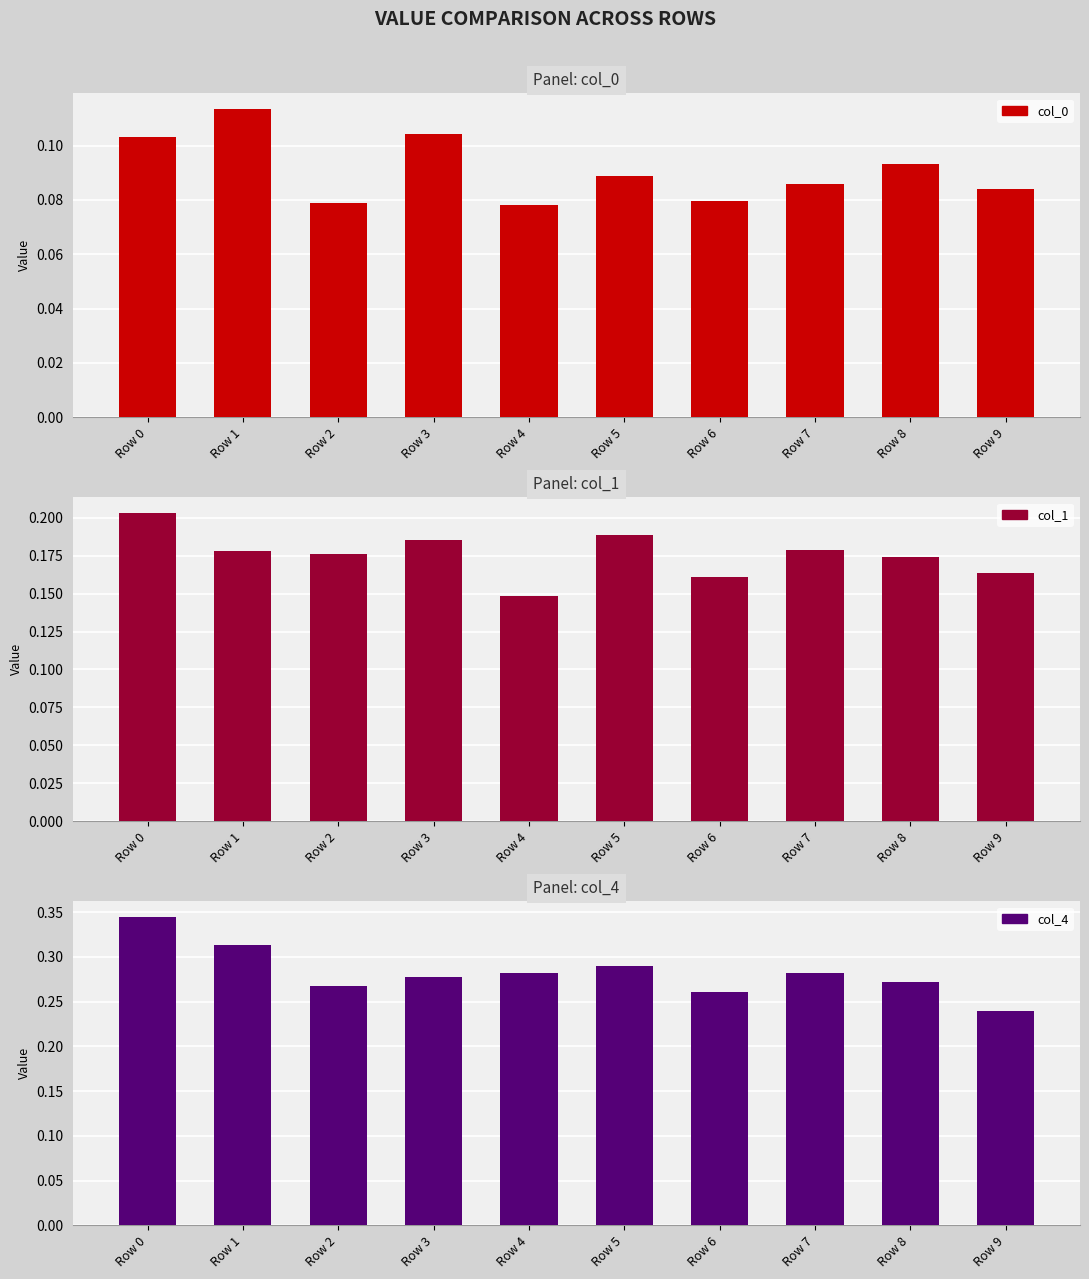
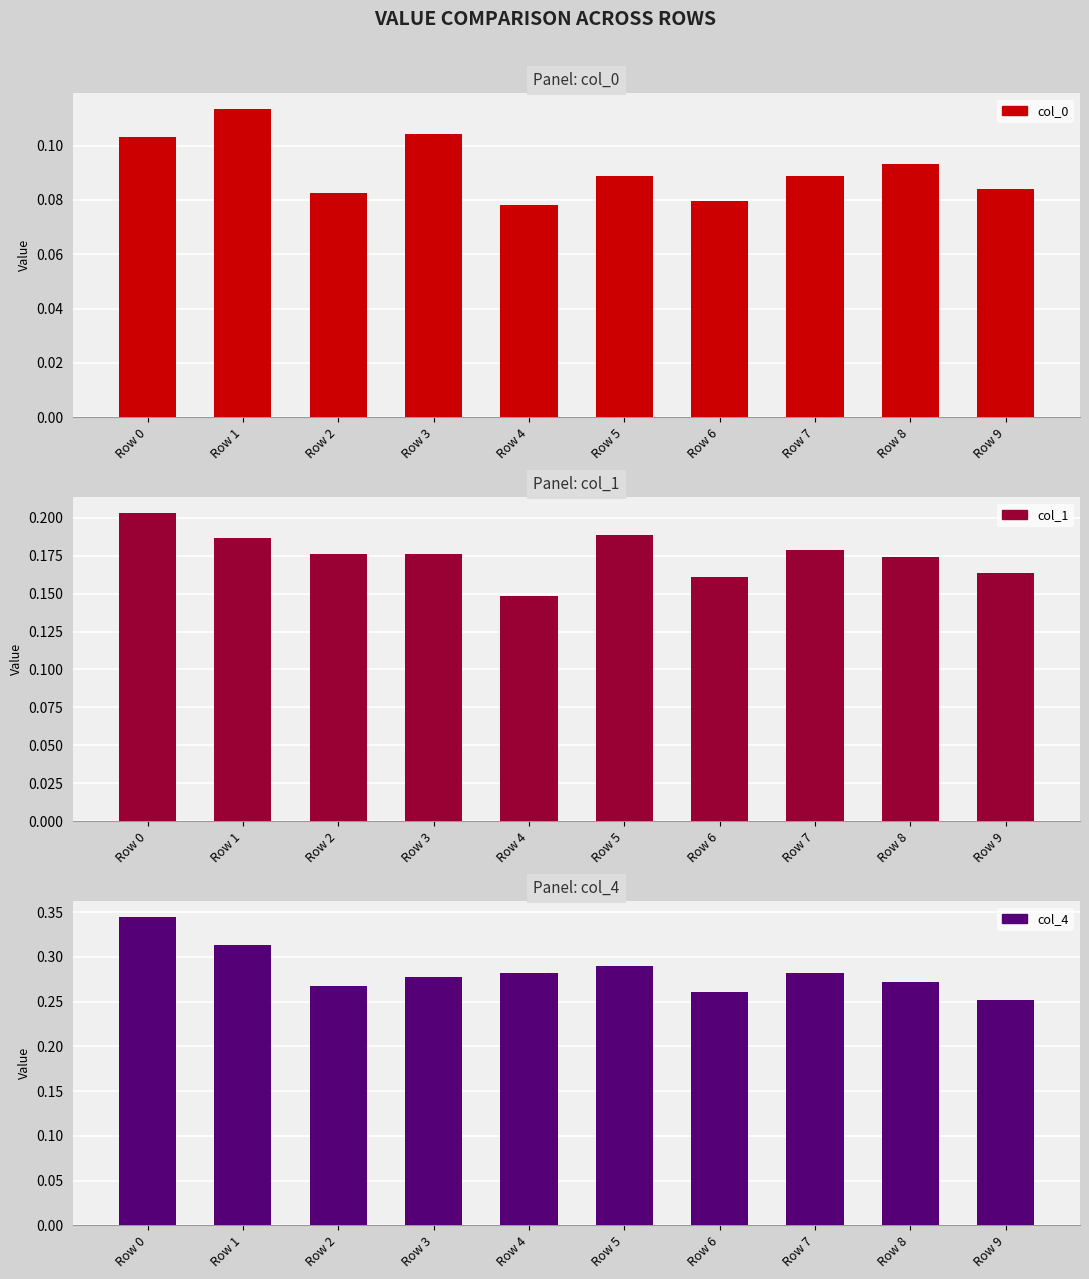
  {
    "Panel: col_0": {
      "Row 0": 0.103,
      "Row 1": 0.114,
-     "Row 2": 0.079,
+     "Row 2": 0.083,
      "Row 3": 0.104,
      "Row 4": 0.078,
      "Row 5": 0.089,
      "Row 6": 0.080,
-     "Row 7": 0.086,
+     "Row 7": 0.089,
      "Row 8": 0.093,
      "Row 9": 0.084
    },
    "Panel: col_1": {
      "Row 0": 0.203,
-     "Row 1": 0.178,
+     "Row 1": 0.186,
      "Row 2": 0.176,
-     "Row 3": 0.185,
+     "Row 3": 0.176,
      "Row 4": 0.149,
      "Row 5": 0.189,
      "Row 6": 0.161,
      "Row 7": 0.179,
      "Row 8": 0.174,
      "Row 9": 0.164
    },
    "Panel: col_4": {
      "Row 0": 0.34,
      "Row 1": 0.31,
      "Row 2": 0.27,
      "Row 3": 0.28,
      "Row 4": 0.28,
      "Row 5": 0.29,
      "Row 6": 0.26,
      "Row 7": 0.28,
      "Row 8": 0.27,
-     "Row 9": 0.24
+     "Row 9": 0.25
    }
  }
